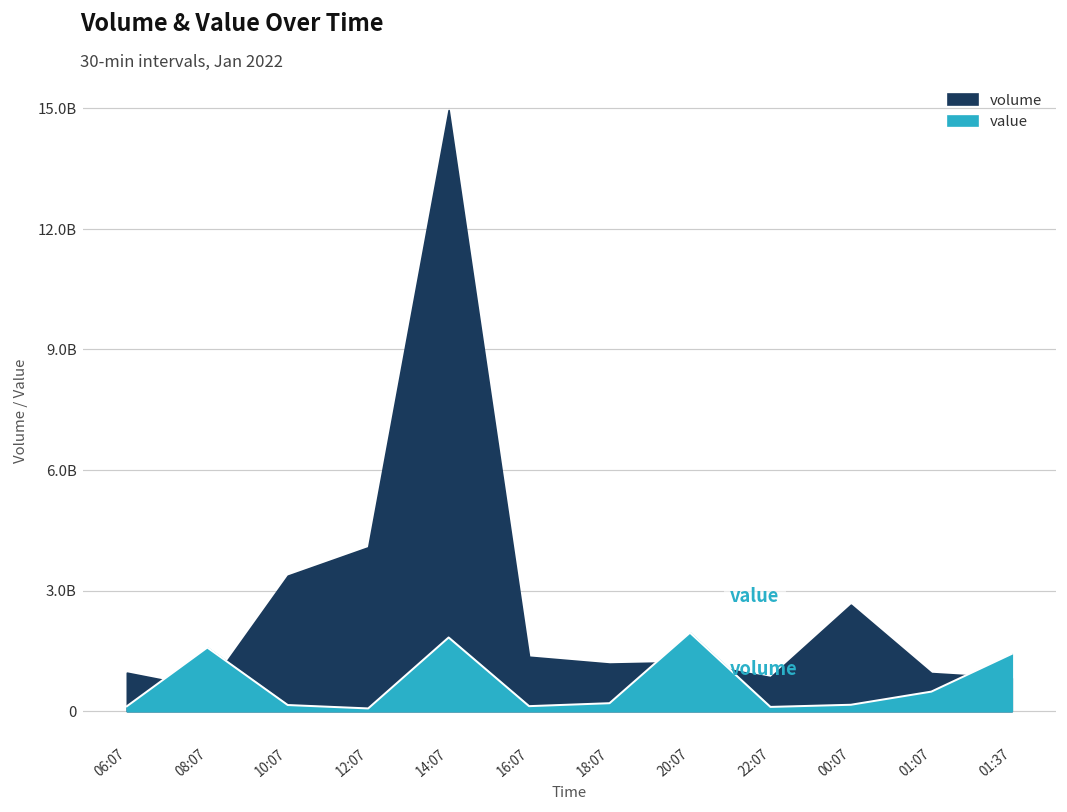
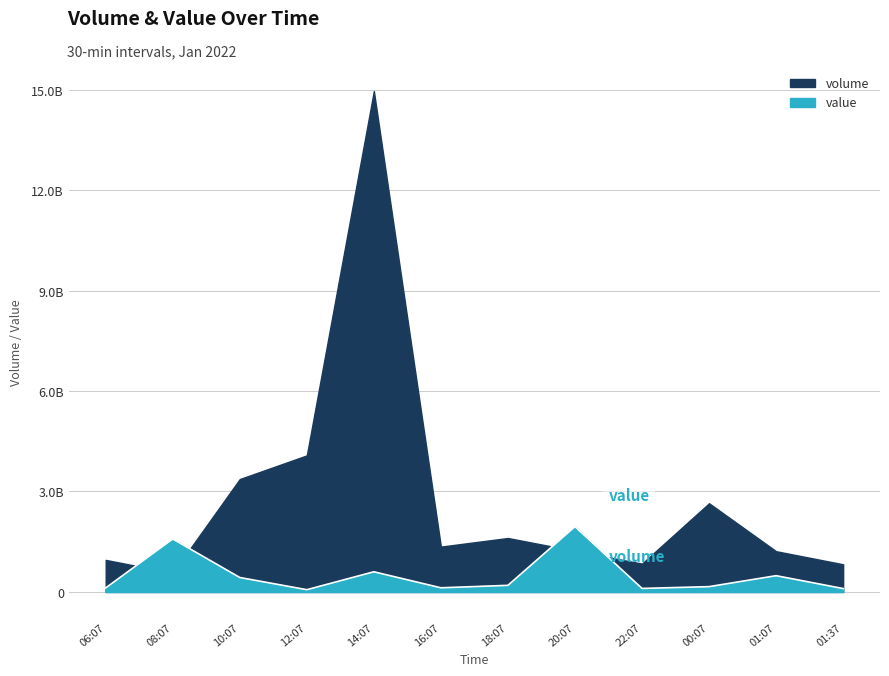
  {
    "value": {
      "06:07": 100000000,
      "08:07": 1600000000,
-     "10:07": 200000000,
+     "10:07": 400000000,
      "12:07": 100000000,
-     "14:07": 1800000000,
+     "14:07": 600000000,
      "16:07": 100000000,
      "18:07": 200000000,
      "20:07": 2000000000,
      "22:07": 100000000,
      "00:07": 200000000,
      "01:07": 500000000,
-     "01:37": 1400000000
+     "01:37": 100000000
    },
    "volume": {
      "06:07": 1000000000,
      "10:07": 3400000000,
      "12:07": 4100000000,
      "14:07": 15000000000,
      "16:07": 1400000000,
-     "18:07": 1200000000,
+     "18:07": 1600000000,
      "22:07": 800000000,
      "00:07": 2600000000,
-     "01:07": 900000000
+     "01:07": 1200000000
    }
  }
